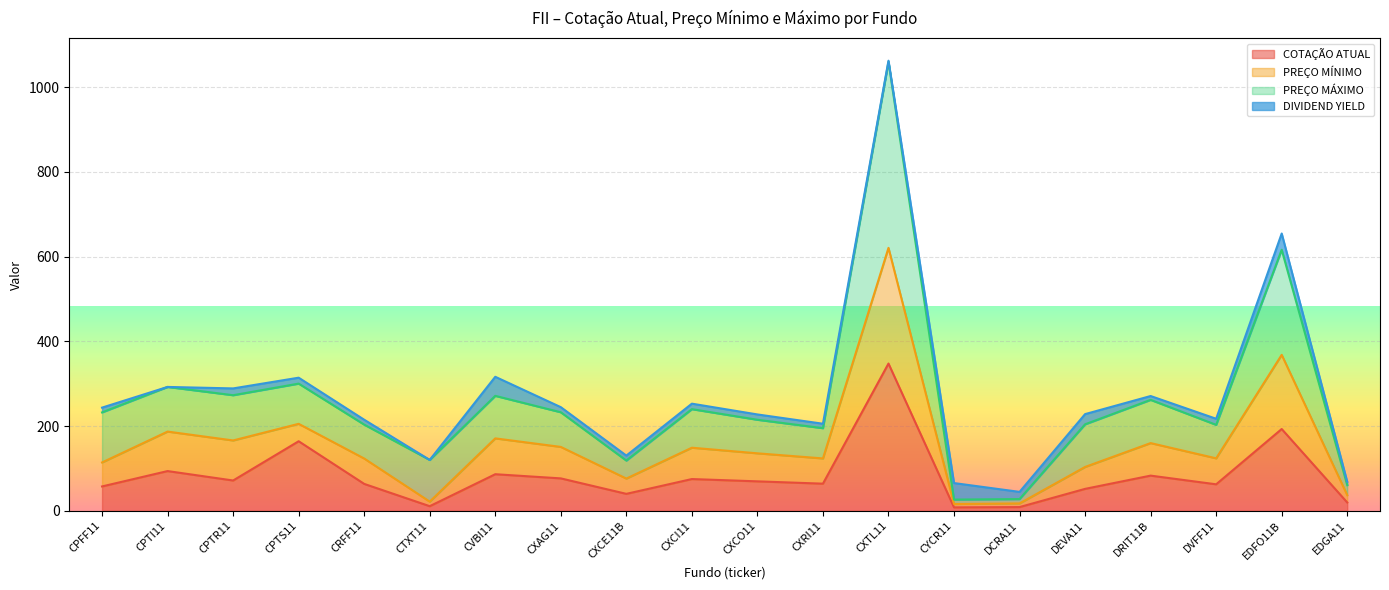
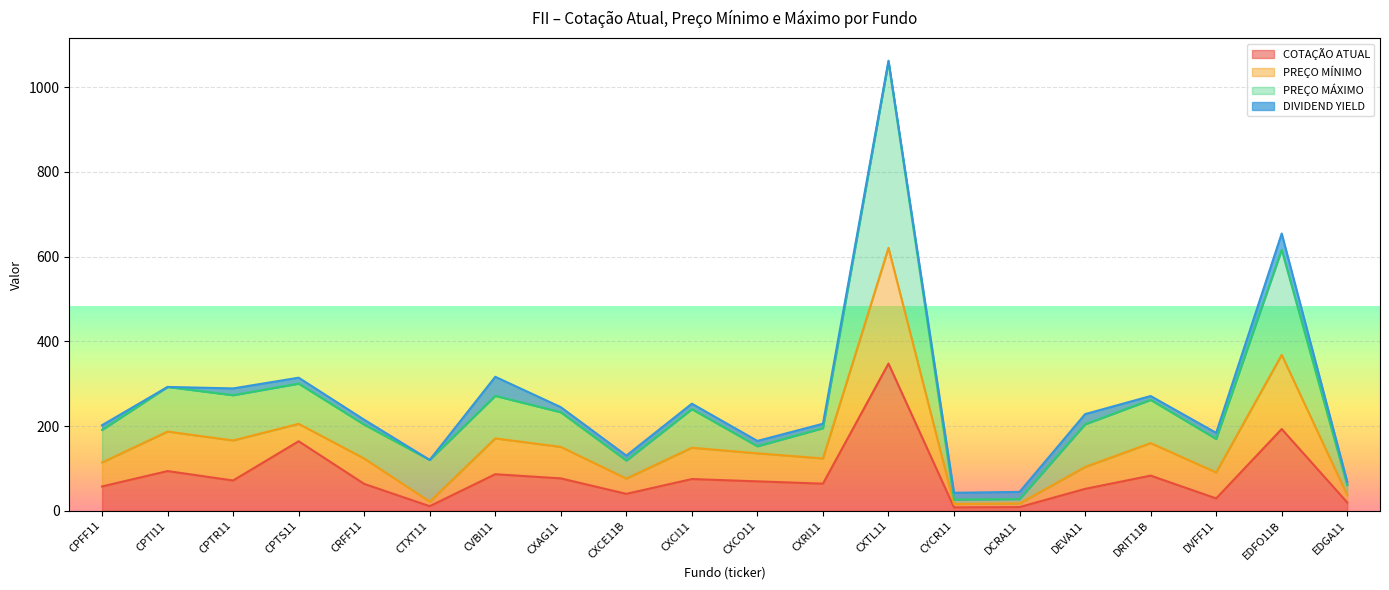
  {
    "COTAÇÃO ATUAL": {
      "CPFF11": 60,
      "CPTI11": 90,
      "CPTR11": 70,
      "CPTS11": 160,
      "CRFF11": 60,
      "CTXT11": 10,
      "CVBI11": 90,
      "CXAG11": 80,
      "CXCE11B": 40,
      "CXCI11": 70,
      "CXCO11": 70,
      "CXRI11": 60,
      "CXTL11": 350,
      "CYCR11": 10,
      "DCRA11": 10,
      "DEVA11": 50,
      "DRIT11B": 80,
-     "DVFF11": 60,
+     "DVFF11": 30,
      "EDFO11B": 190,
      "EDGA11": 20
    },
    "PREÇO MÍNIMO": {
      "CPFF11": 60,
      "CPTI11": 90,
      "CPTR11": 90,
      "CPTS11": 40,
      "CRFF11": 60,
      "CTXT11": 10,
      "CVBI11": 80,
      "CXAG11": 70,
      "CXCE11B": 40,
      "CXCI11": 70,
      "CXCO11": 70,
      "CXRI11": 60,
      "CXTL11": 270,
      "CYCR11": 10,
      "DCRA11": 10,
      "DEVA11": 50,
      "DRIT11B": 80,
      "DVFF11": 60,
      "EDFO11B": 180,
      "EDGA11": 20
    },
    "PREÇO MÁXIMO": {
-     "CPFF11": 120,
+     "CPFF11": 80,
      "CPTR11": 110,
      "CPTS11": 90,
      "CRFF11": 80,
      "CVBI11": 100,
      "CXAG11": 80,
      "CXCE11B": 40,
      "CXCI11": 90,
-     "CXCO11": 80,
+     "CXCO11": 20,
      "CXRI11": 70,
      "CYCR11": 10,
      "DCRA11": 10,
      "DEVA11": 100,
      "DRIT11B": 100,
      "DVFF11": 80,
      "EDFO11B": 250,
      "EDGA11": 20
    },
    "DIVIDEND YIELD": {
      "CPFF11": 10,
      "CPTR11": 20,
      "CPTS11": 10,
      "CRFF11": 10,
      "CVBI11": 50,
      "CXAG11": 10,
      "CXCE11B": 10,
      "CXCI11": 10,
      "CXCO11": 10,
      "CXRI11": 10,
-     "CYCR11": 40,
+     "CYCR11": 20,
      "DCRA11": 20,
      "DEVA11": 20,
      "DRIT11B": 10,
      "DVFF11": 10,
      "EDFO11B": 40,
      "EDGA11": 10
    }
  }
